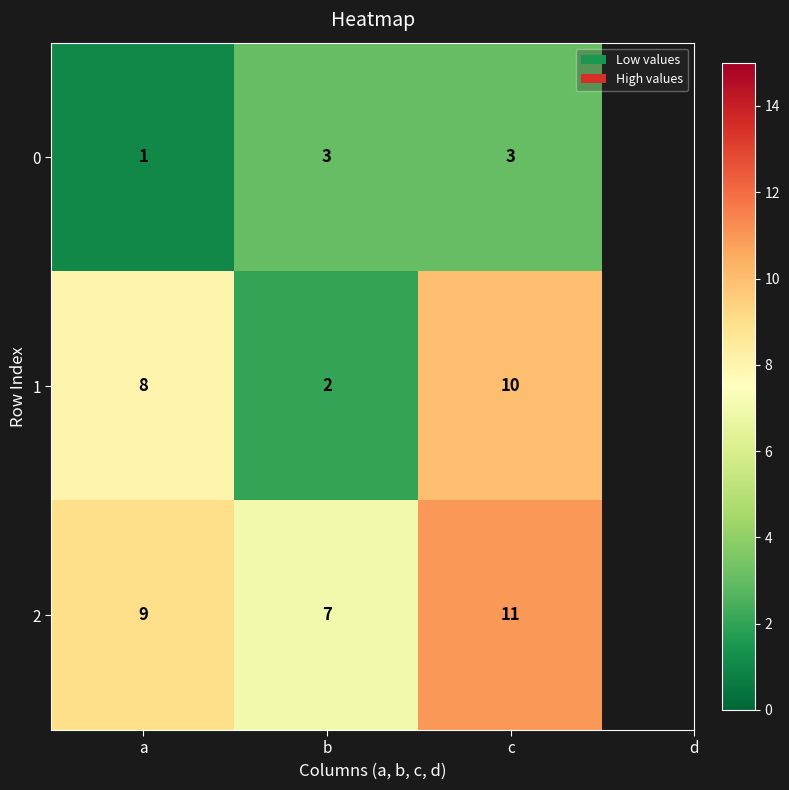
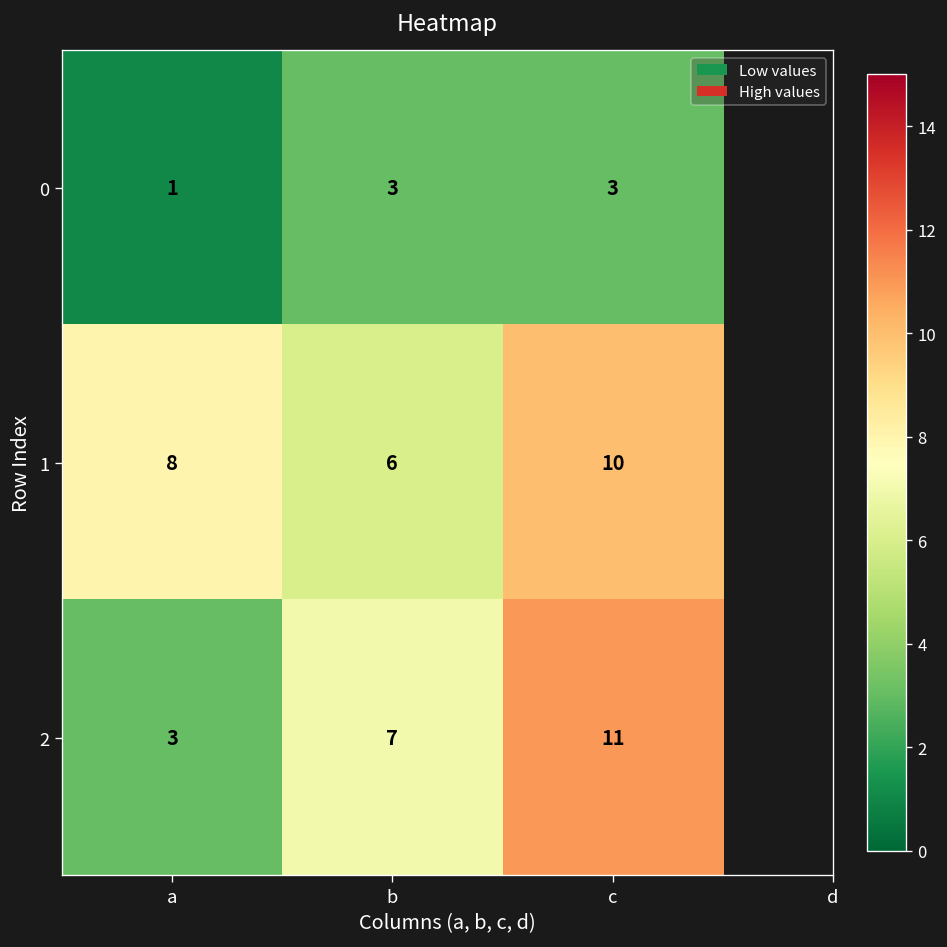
  {
    "0": {
      "a": 1,
      "b": 3,
      "c": 3
    },
    "1": {
      "a": 8,
-     "b": 2,
+     "b": 6,
      "c": 10
    },
    "2": {
-     "a": 9,
+     "a": 3,
      "b": 7,
      "c": 11
    }
  }
